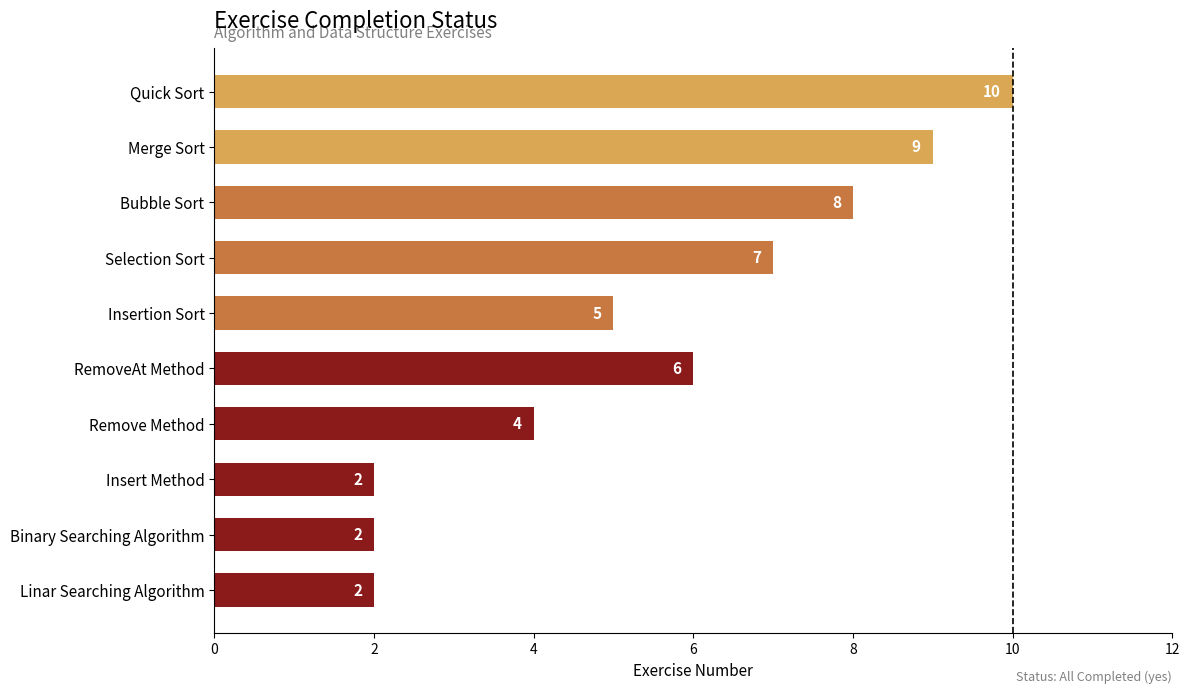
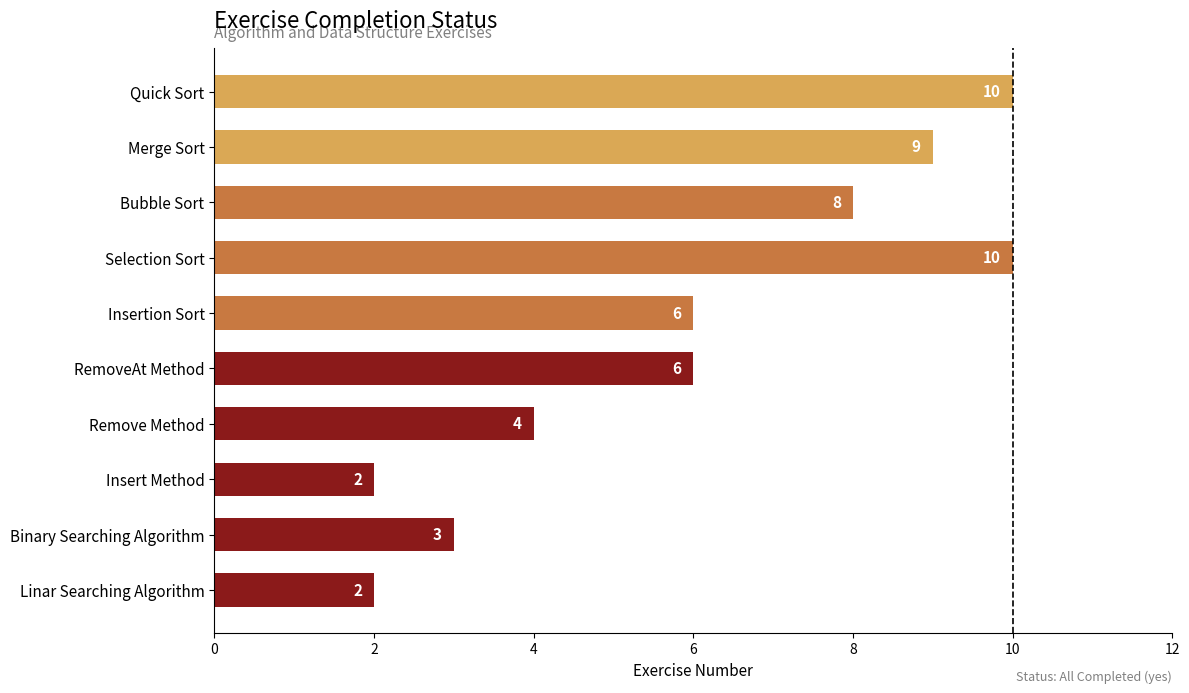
  {
    "Quick Sort": 10,
    "Merge Sort": 9,
    "Bubble Sort": 8,
-   "Selection Sort": 7,
-   "Insertion Sort": 5,
+   "Selection Sort": 10,
+   "Insertion Sort": 6,
    "RemoveAt Method": 6,
    "Remove Method": 4,
    "Insert Method": 2,
-   "Binary Searching Algorithm": 2,
+   "Binary Searching Algorithm": 3,
    "Linar Searching Algorithm": 2
  }
